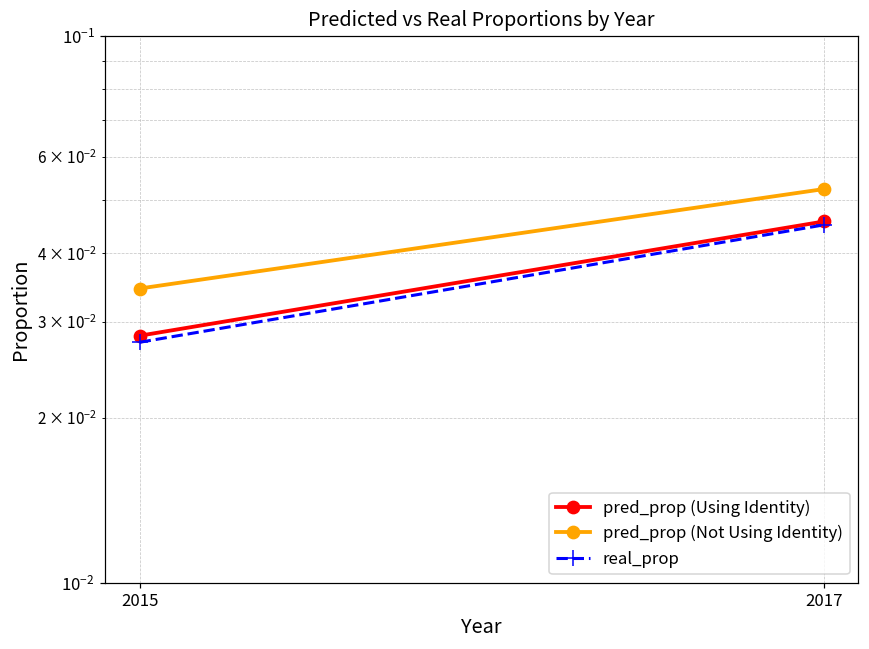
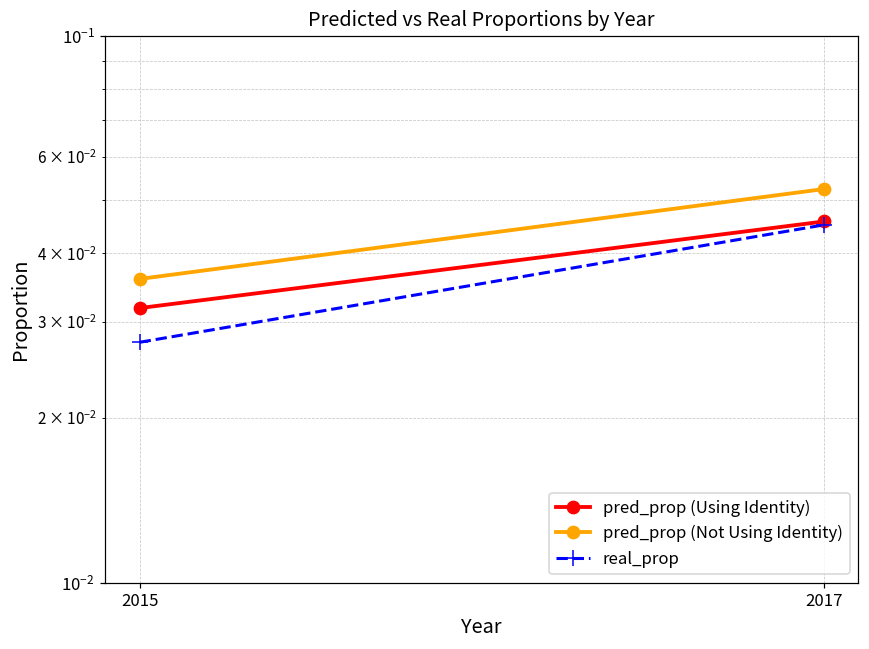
  {
    "pred_prop (Using Identity)": {
-     "2015": 0.028,
+     "2015": 0.032,
      "2017": 0.046
    },
    "pred_prop (Not Using Identity)": {
-     "2015": 0.034,
+     "2015": 0.036,
      "2017": 0.052
    },
    "real_prop": {
      "2015": 0.028,
      "2017": 0.045
    }
  }
